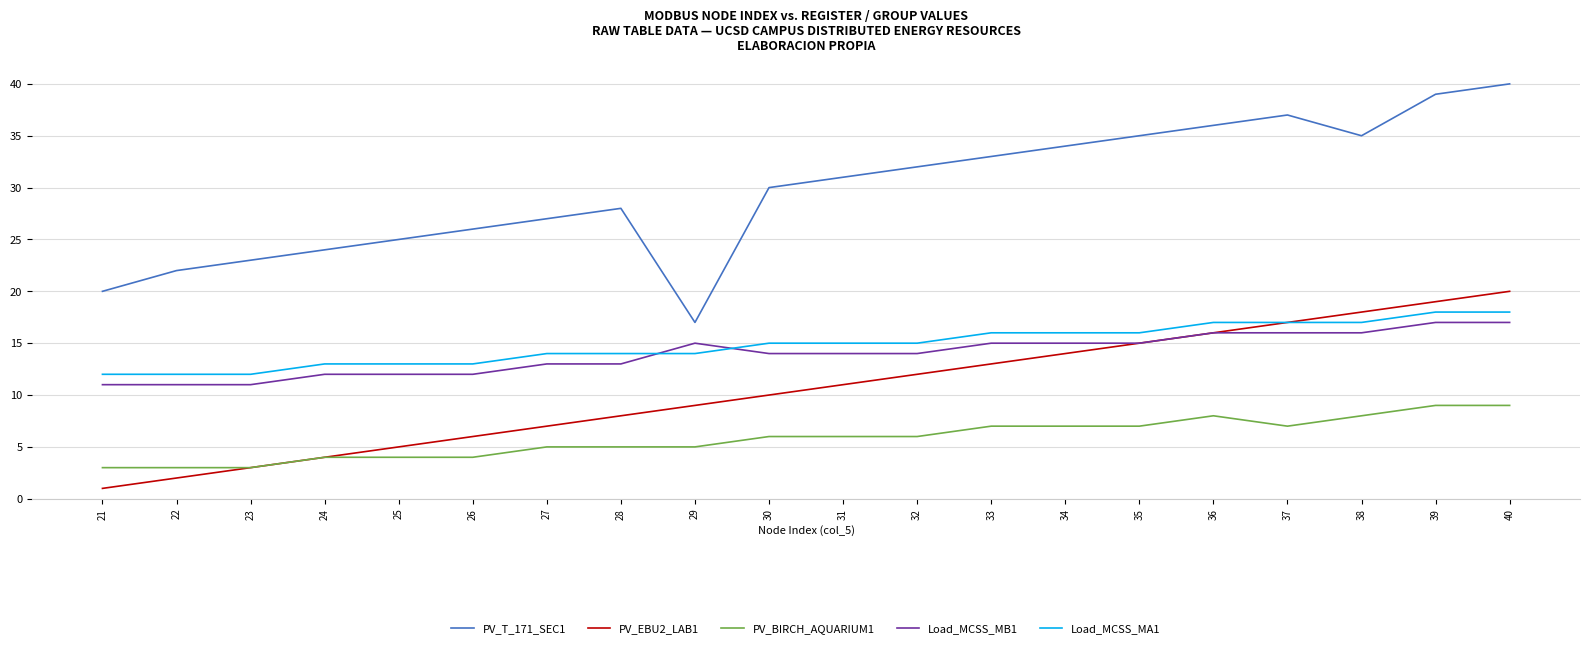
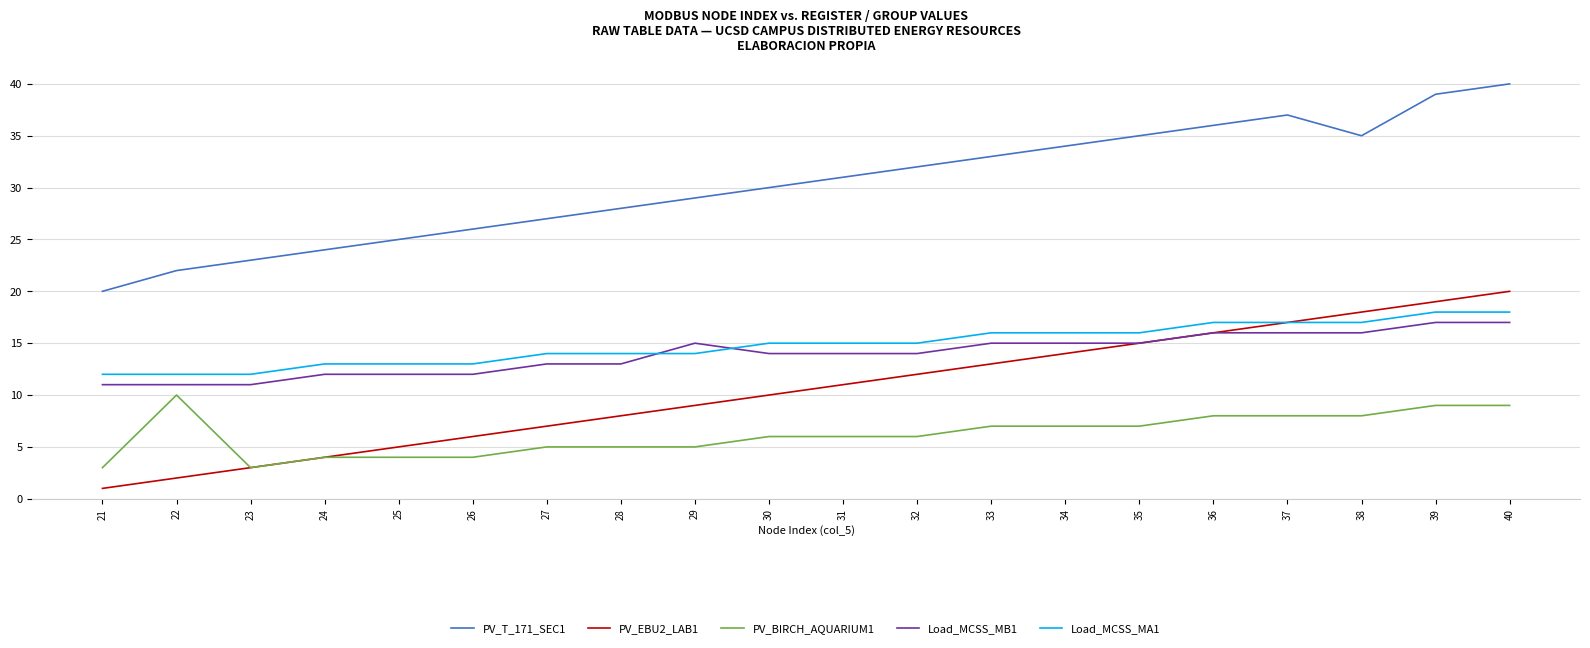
  {
    "PV_T_171_SEC1": {
      "21": 20,
      "22": 22,
      "23": 23,
      "24": 24,
      "25": 25,
      "26": 26,
      "27": 27,
      "28": 28,
-     "29": 17,
+     "29": 29,
      "30": 30,
      "31": 31,
      "32": 32,
      "33": 33,
      "34": 34,
      "35": 35,
      "36": 36,
      "37": 37,
      "38": 35,
      "39": 39,
      "40": 40
    },
    "PV_EBU2_LAB1": {
      "21": 1,
      "22": 2,
      "25": 5,
      "26": 6,
      "27": 7,
      "28": 8,
      "29": 9,
      "30": 10,
      "31": 11,
      "32": 12,
      "33": 13,
      "34": 14,
      "38": 18,
      "39": 19,
      "40": 20
    },
    "PV_BIRCH_AQUARIUM1": {
      "21": 3,
-     "22": 3,
+     "22": 10,
      "25": 4,
      "26": 4,
      "27": 5,
      "28": 5,
      "29": 5,
      "30": 6,
      "31": 6,
      "32": 6,
      "33": 7,
      "34": 7,
      "35": 7,
      "36": 8,
-     "37": 7,
+     "37": 8,
      "38": 8,
      "39": 9,
      "40": 9
    },
    "Load_MCSS_MB1": {
      "21": 11,
      "22": 11,
      "23": 11,
      "24": 12,
      "25": 12,
      "26": 12,
      "27": 13,
      "28": 13,
      "29": 15,
      "30": 14,
      "31": 14,
      "32": 14,
      "33": 15,
      "34": 15,
      "37": 16,
      "38": 16,
      "39": 17,
      "40": 17
    },
    "Load_MCSS_MA1": {
      "21": 12,
      "22": 12,
      "23": 12,
      "24": 13,
      "25": 13,
      "26": 13,
      "27": 14,
      "28": 14,
      "29": 14,
      "30": 15,
      "31": 15,
      "32": 15,
      "33": 16,
      "34": 16,
      "35": 16,
      "36": 17,
      "38": 17,
      "39": 18,
      "40": 18
    }
  }
